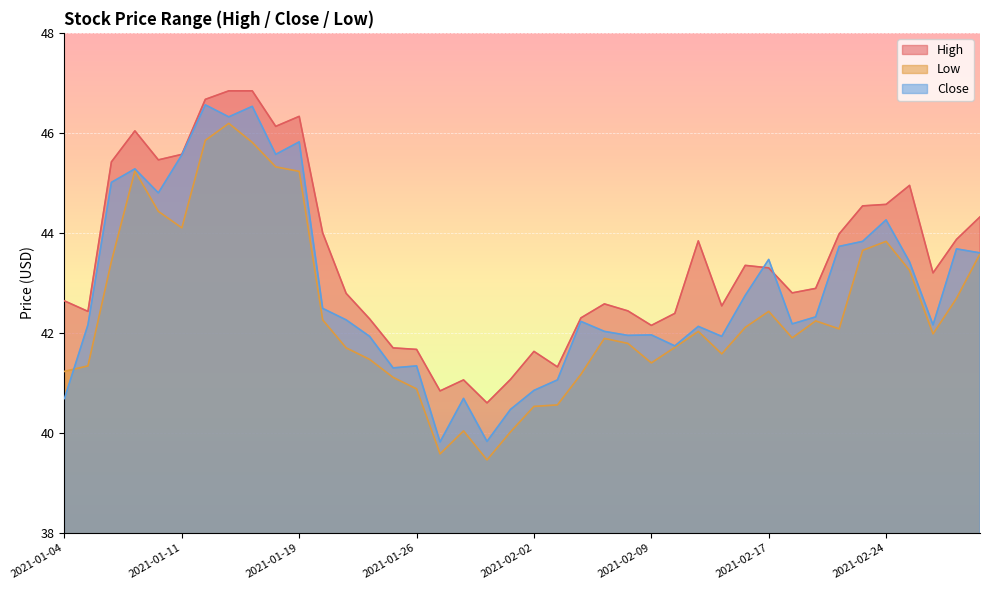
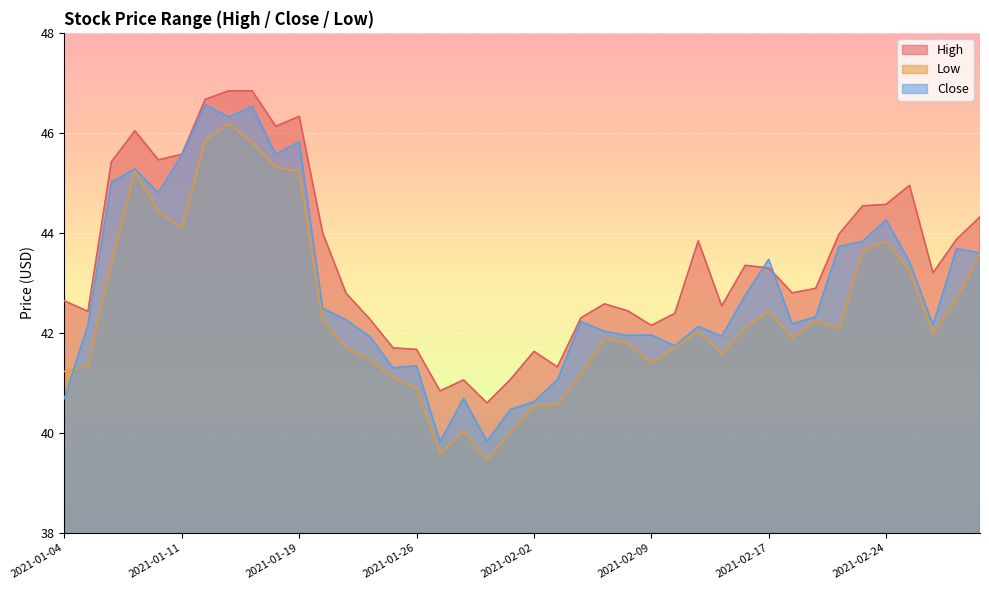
  {
    "Close": {
      "2021-01-04": 40.7,
      "2021-01-19": 45.8,
      "2021-01-26": 41.3,
-     "2021-02-02": 40.8,
+     "2021-02-02": 40.6,
      "2021-02-09": 42.0,
      "2021-02-17": 43.5,
      "2021-02-24": 44.3
    }
  }
